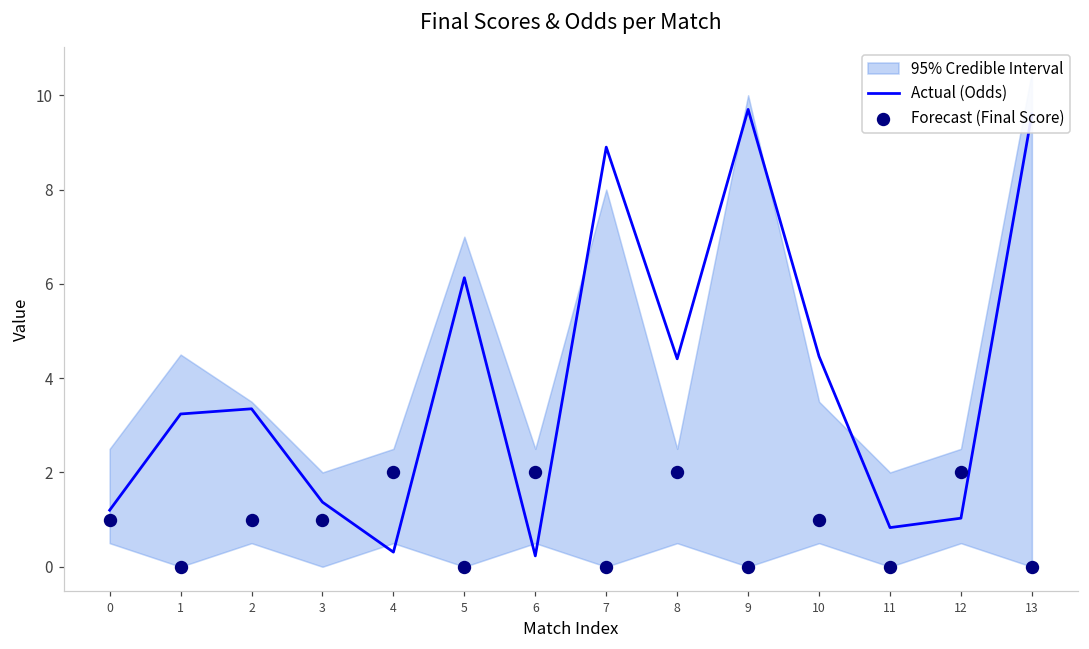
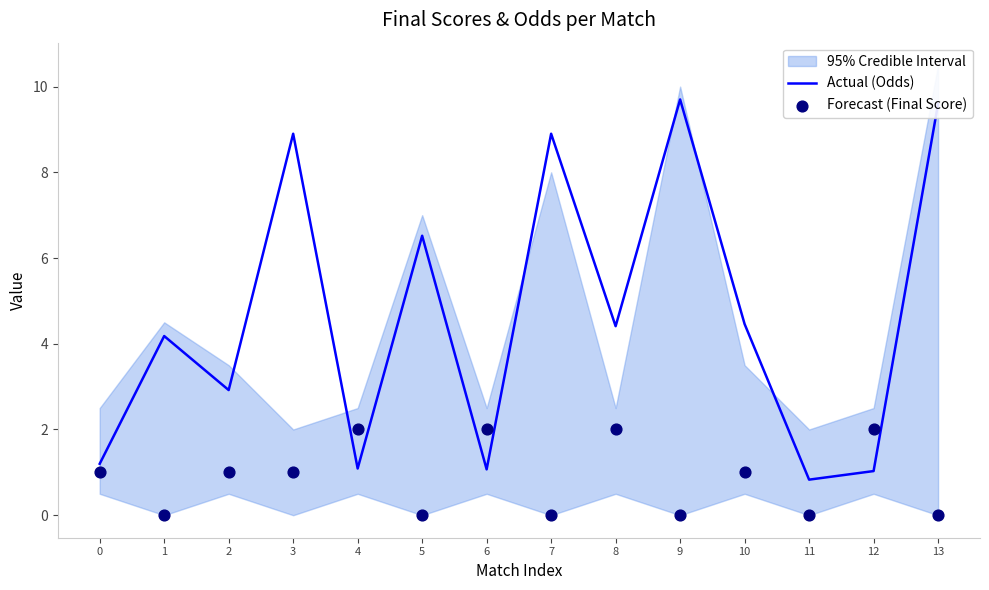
  {
    "Actual (Odds)": {
      "0": 1.2,
-     "1": 3.2,
-     "2": 3.4,
-     "3": 1.4,
-     "4": 0.3,
-     "5": 6.1,
-     "6": 0.2,
+     "1": 4.2,
+     "2": 2.9,
+     "3": 8.9,
+     "4": 1.1,
+     "5": 6.5,
+     "6": 1.1,
      "7": 8.9,
      "8": 4.4,
      "9": 9.7,
      "10": 4.5,
      "11": 0.8,
      "12": 1.0
    }
  }
